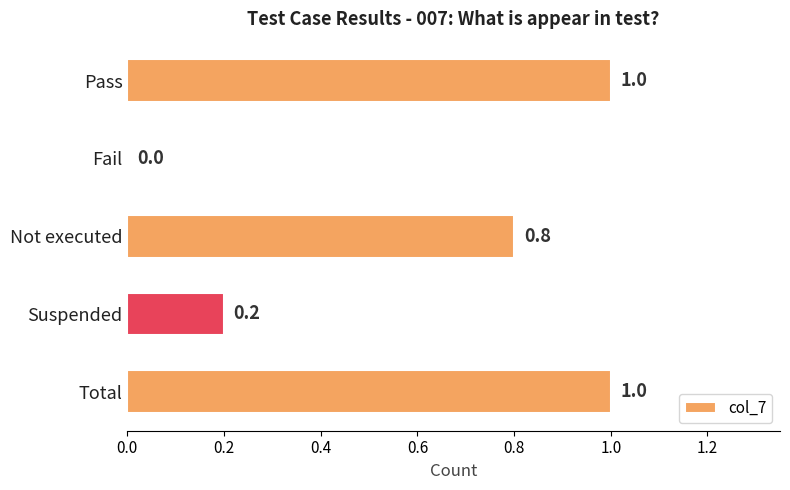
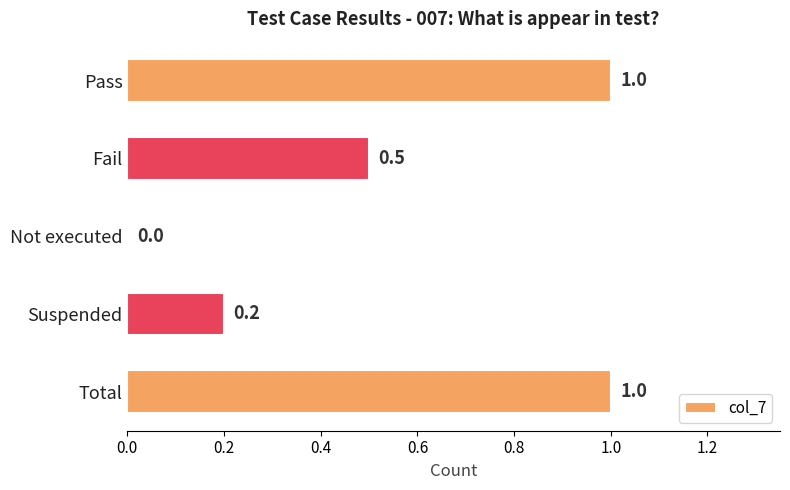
  {
    "Pass": 1.0,
-   "Fail": 0.0,
-   "Not executed": 0.8,
+   "Fail": 0.5,
+   "Not executed": 0.0,
    "Suspended": 0.2,
    "Total": 1.0
  }
